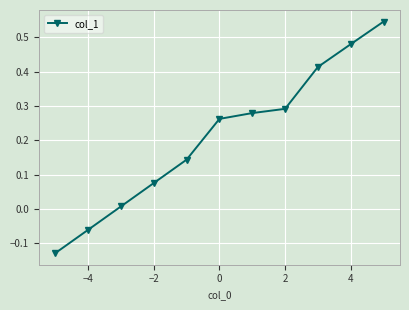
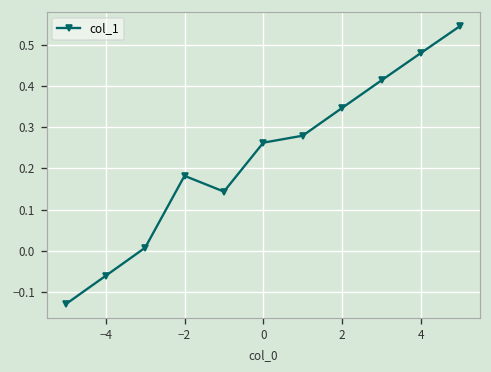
  {
    "−4": -0.06,
-   "−2": 0.08,
+   "−2": 0.18,
    "0": 0.26,
-   "2": 0.29,
+   "2": 0.35,
    "4": 0.48
  }
